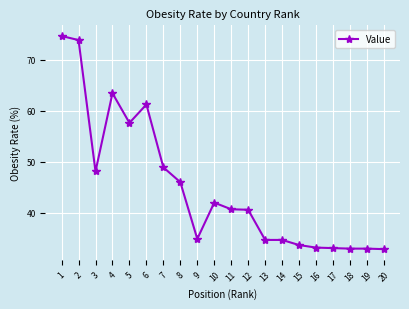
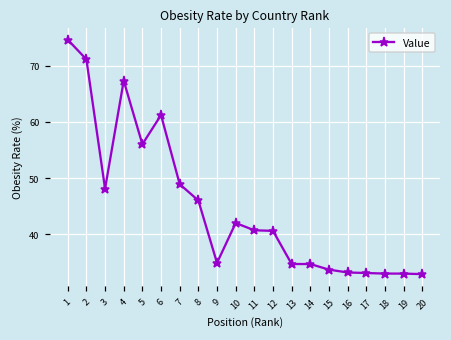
  {
    "1": 75,
-   "2": 74,
+   "2": 71,
    "3": 48,
-   "4": 63,
-   "5": 58,
+   "4": 67,
+   "5": 56,
    "6": 61,
    "7": 49,
    "8": 46,
    "9": 35,
    "10": 42,
    "11": 41,
    "12": 41,
    "13": 35,
    "14": 35,
    "15": 34,
    "16": 33,
    "17": 33,
    "18": 33,
    "19": 33,
    "20": 33
  }
